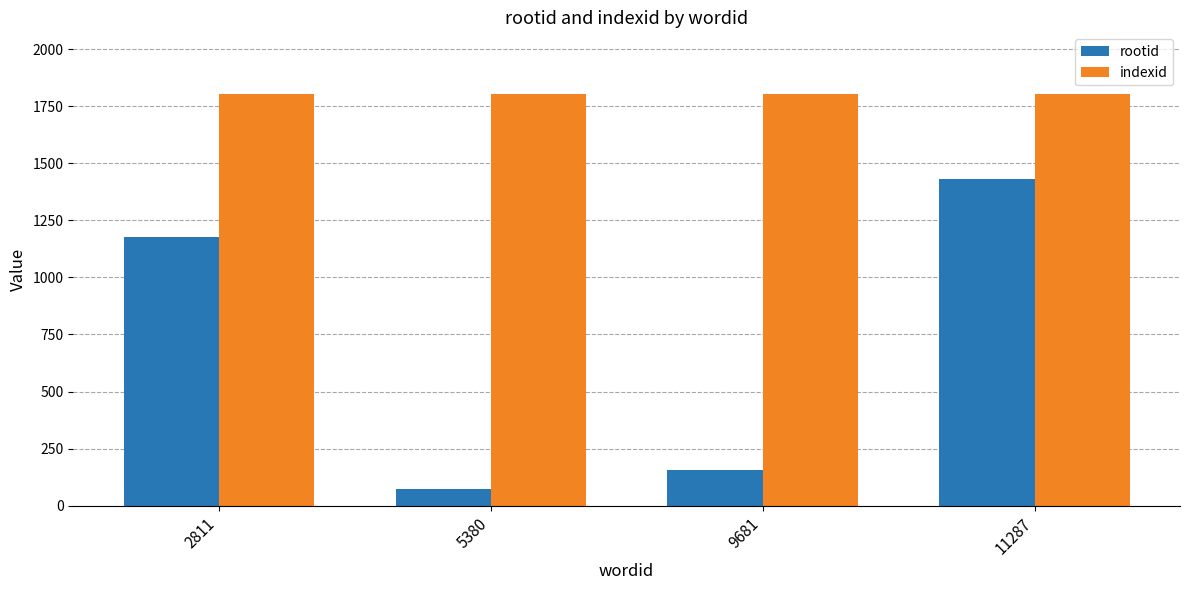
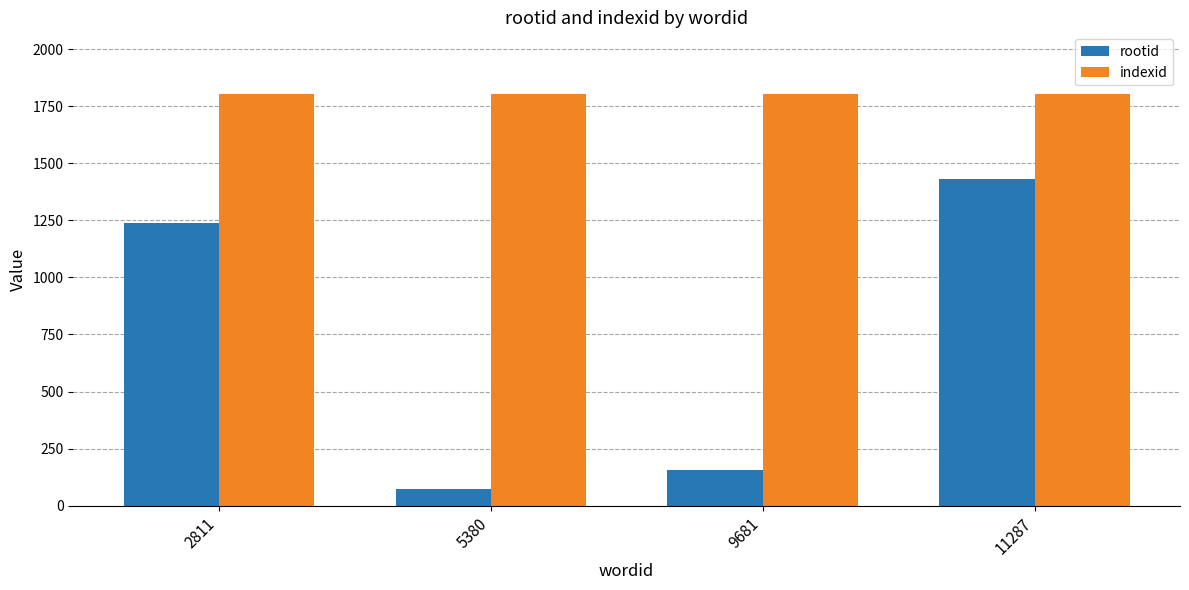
  {
    "rootid": {
-     "2811": 1180,
+     "2811": 1240,
      "5380": 70,
      "9681": 160,
      "11287": 1430
    },
    "indexid": {
      "2811": 1800,
      "5380": 1800,
      "9681": 1800,
      "11287": 1800
    }
  }
